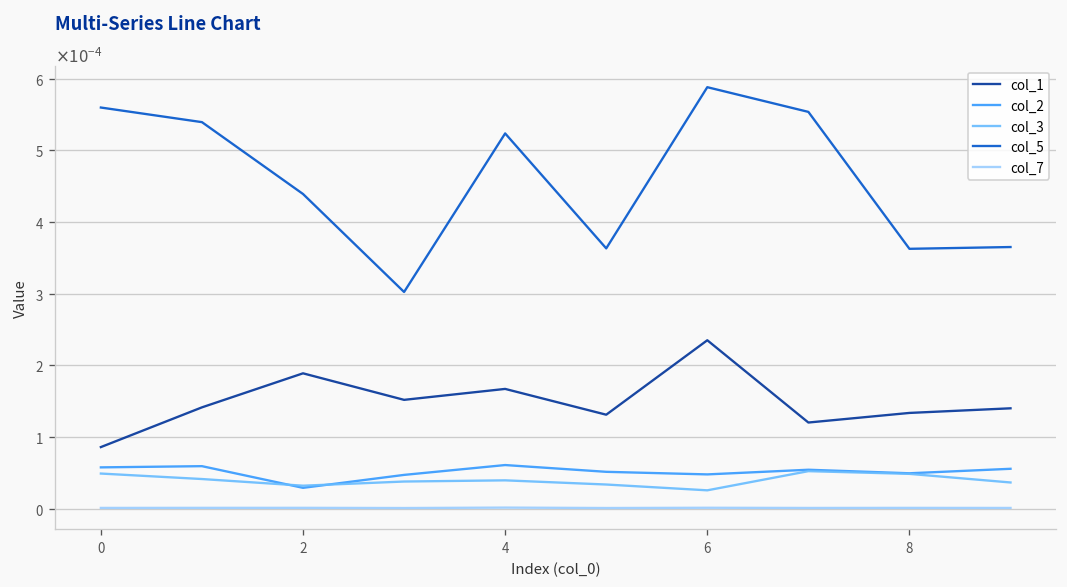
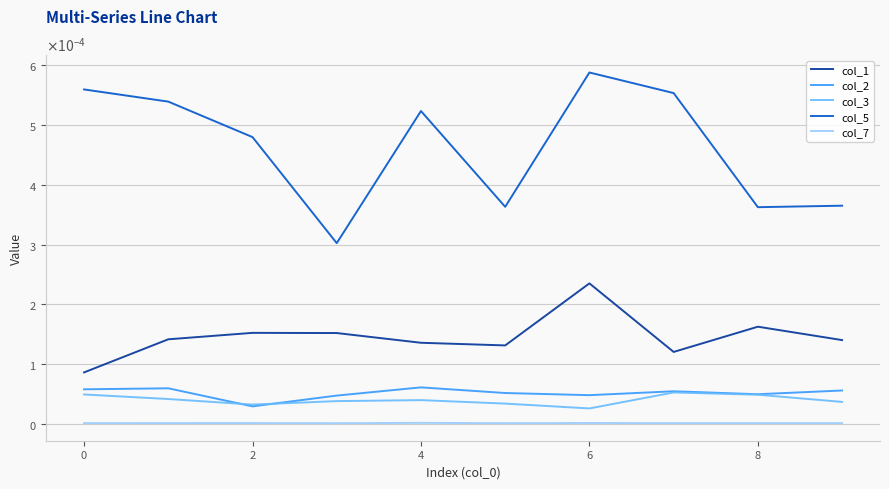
  {
    "col_1": {
      "0": 0.00009,
-     "2": 0.00019,
-     "4": 0.00017,
+     "2": 0.00015,
+     "4": 0.00014,
      "6": 0.00024,
-     "8": 0.00013
+     "8": 0.00016
    },
    "col_2": {
      "0": 0.00006,
      "4": 0.00006,
      "6": 0.00005
    },
    "col_5": {
      "0": 0.00056,
-     "2": 0.00044,
+     "2": 0.00048,
      "4": 0.00052,
      "6": 0.00059,
      "8": 0.00036
    }
  }
